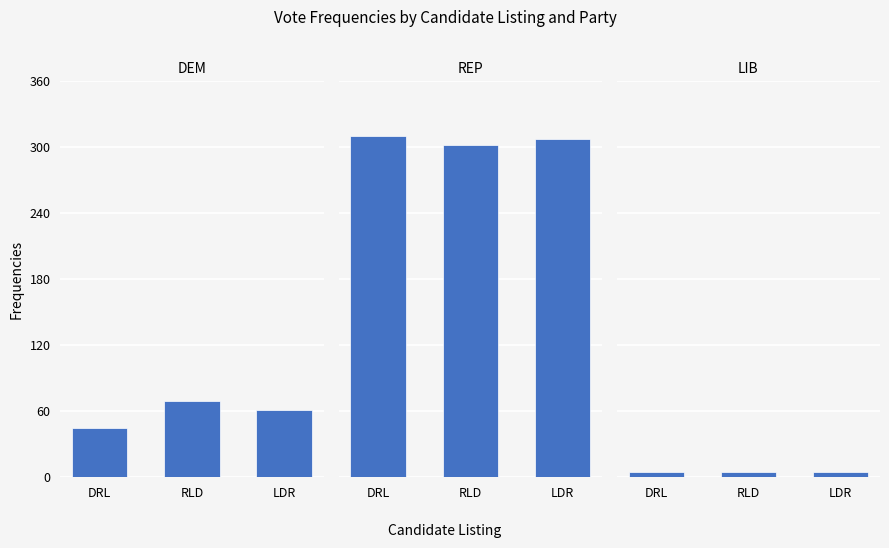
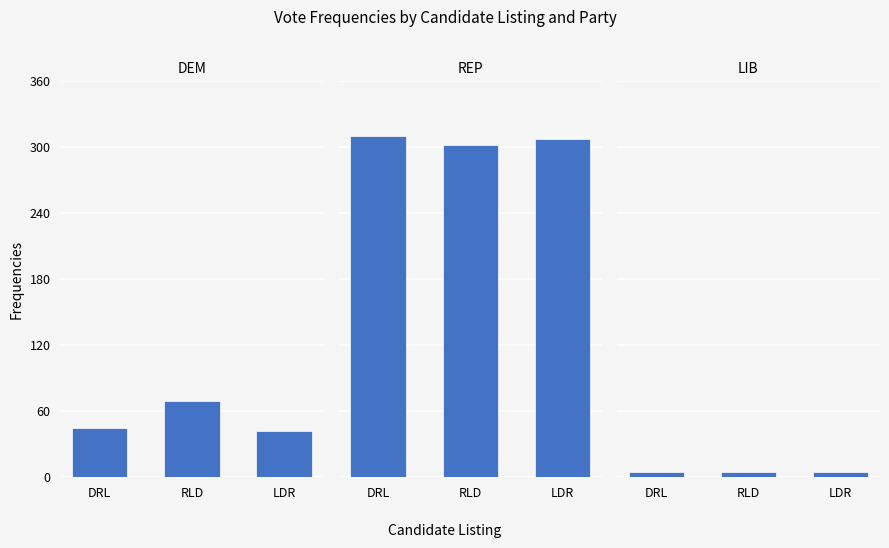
  {
    "DEM": {
      "DRL": 45,
      "RLD": 69,
-     "LDR": 61
+     "LDR": 42
    }
  }
